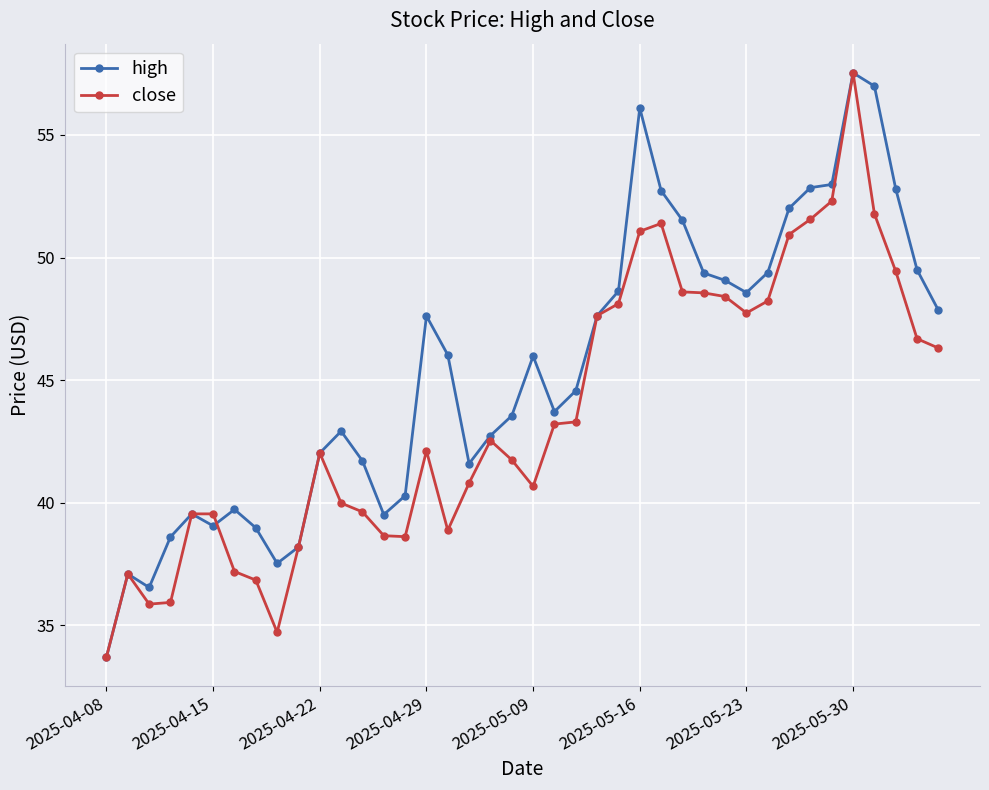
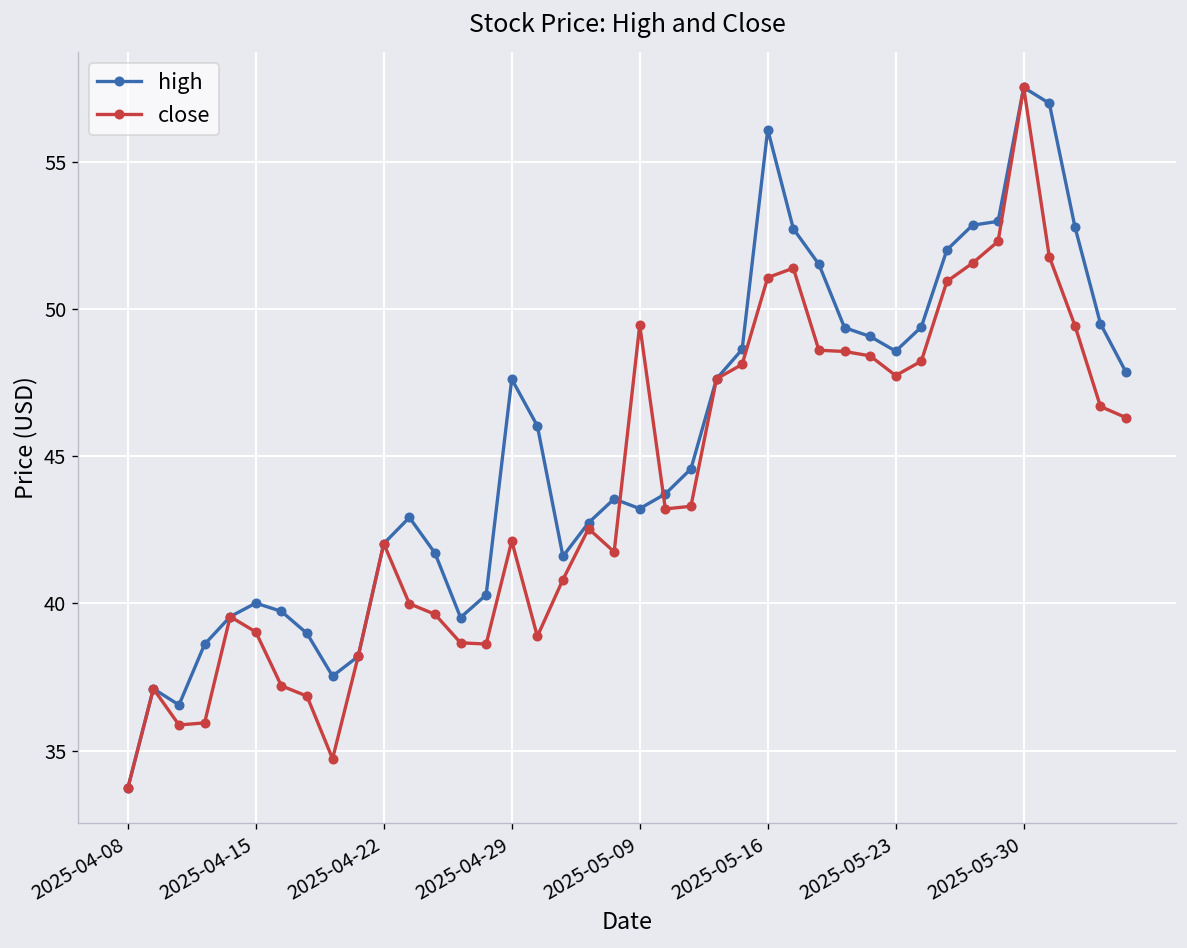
  {
    "high": {
-     "2025-04-15": 39.1,
+     "2025-04-15": 40.0,
      "2025-04-29": 47.6,
-     "2025-05-09": 46.0,
+     "2025-05-09": 43.2,
      "2025-05-16": 56.1,
      "2025-05-23": 48.6
    },
    "close": {
-     "2025-04-15": 39.6,
+     "2025-04-15": 39.0,
      "2025-04-29": 42.1,
-     "2025-05-09": 40.7,
+     "2025-05-09": 49.5,
      "2025-05-16": 51.1,
      "2025-05-23": 47.7
    }
  }
